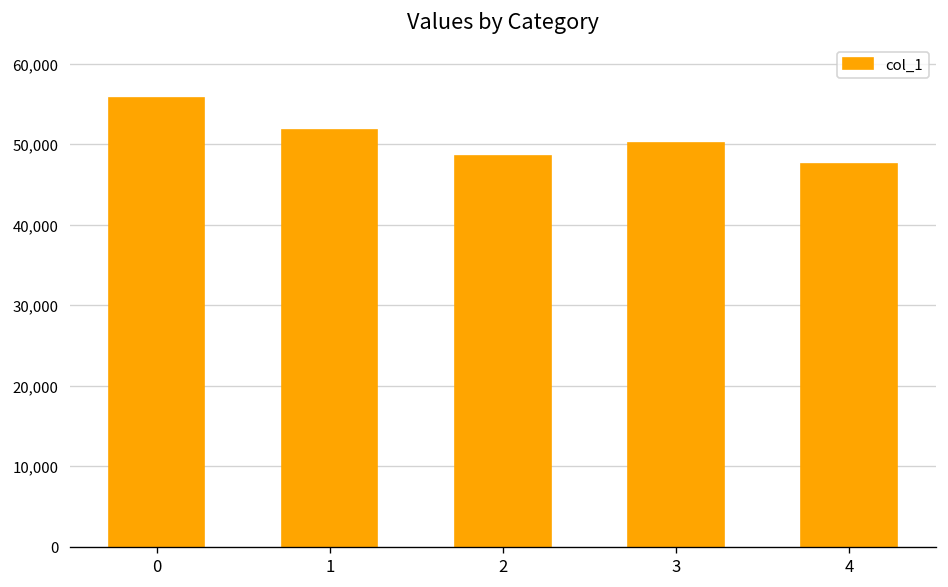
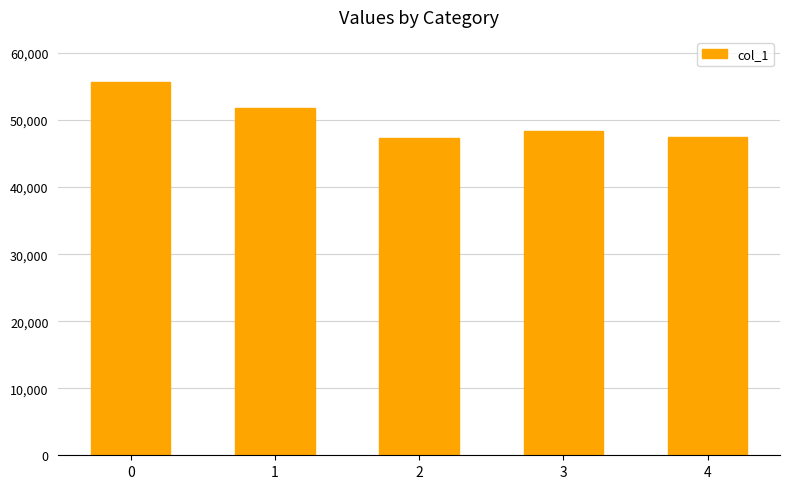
  {
    "0": "56,000",
    "1": "52,000",
-   "2": "49,000",
-   "3": "50,000",
+   "2": "47,000",
+   "3": "48,000",
    "4": "48,000"
  }
